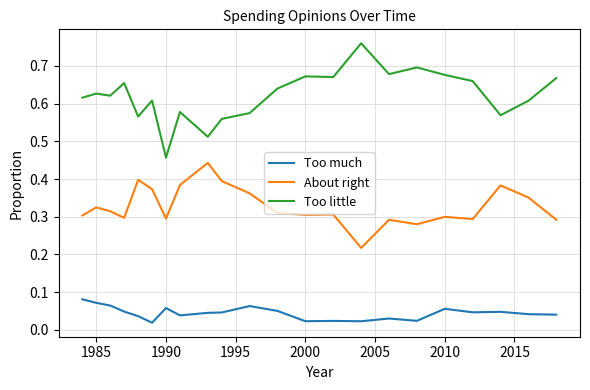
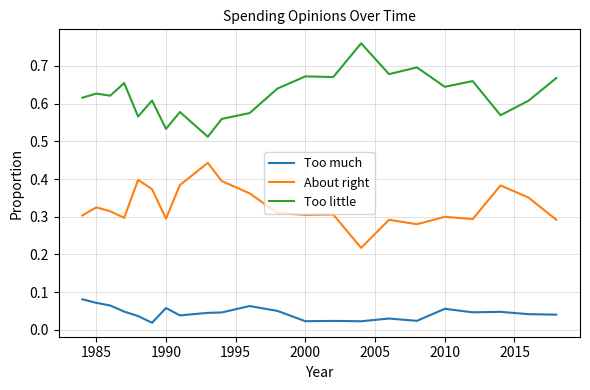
  {
    "Too much": {
      "1985": 0.07,
      "1990": 0.06,
      "2000": 0.02,
      "2010": 0.06
    },
    "About right": {
      "1985": 0.32,
      "1990": 0.30,
      "2000": 0.30,
      "2010": 0.30
    },
    "Too little": {
      "1985": 0.63,
-     "1990": 0.46,
+     "1990": 0.53,
      "2000": 0.67,
-     "2010": 0.68
+     "2010": 0.64
    }
  }
